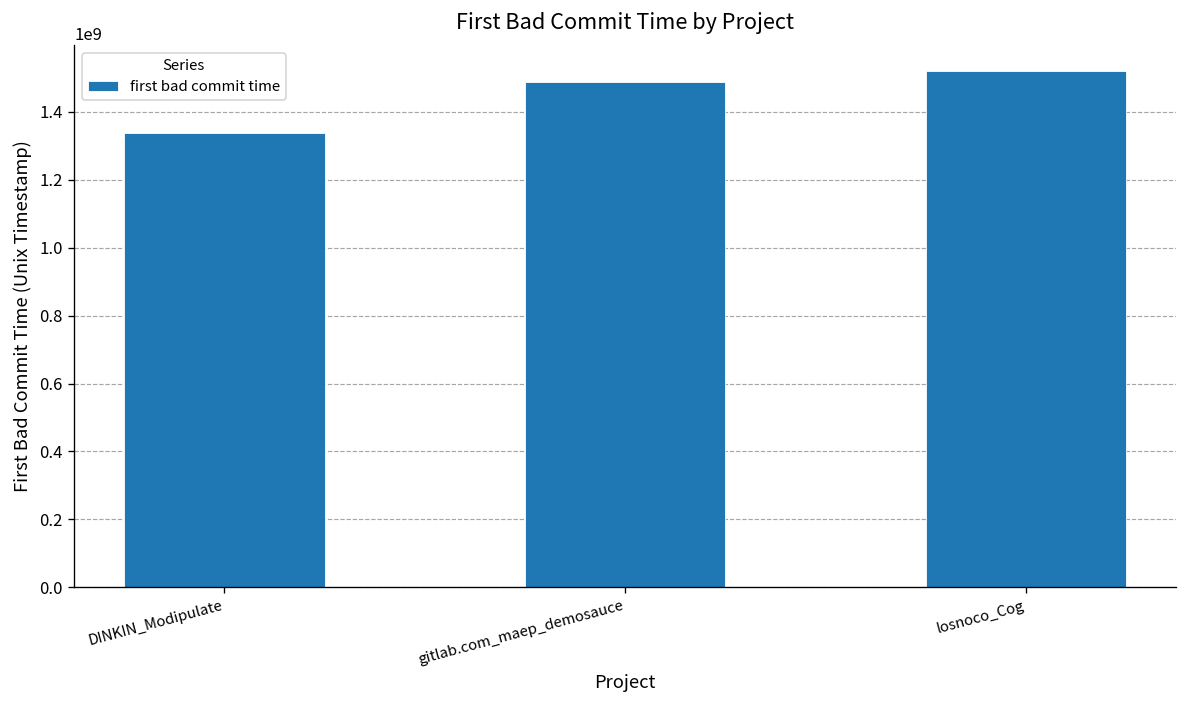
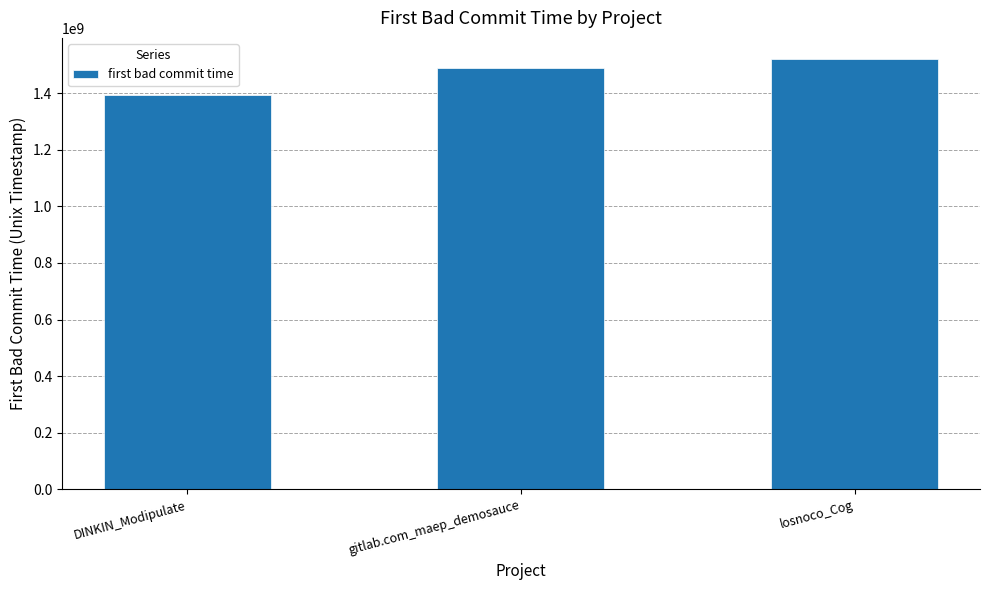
  {
-   "DINKIN_Modipulate": 1340000000,
+   "DINKIN_Modipulate": 1390000000,
    "gitlab.com_maep_demosauce": 1490000000,
    "losnoco_Cog": 1520000000
  }
